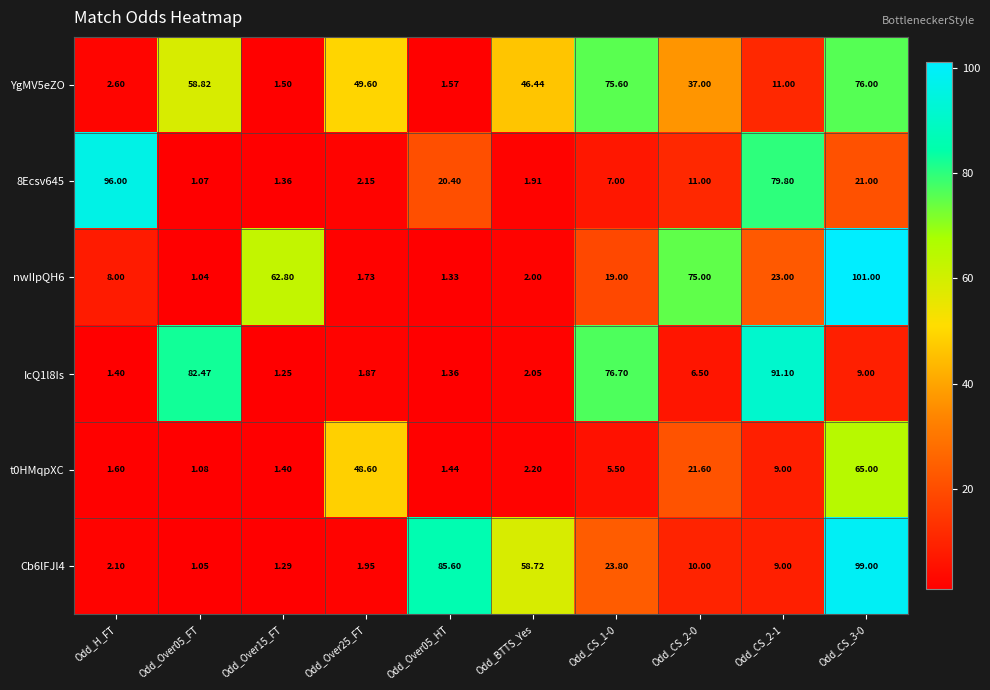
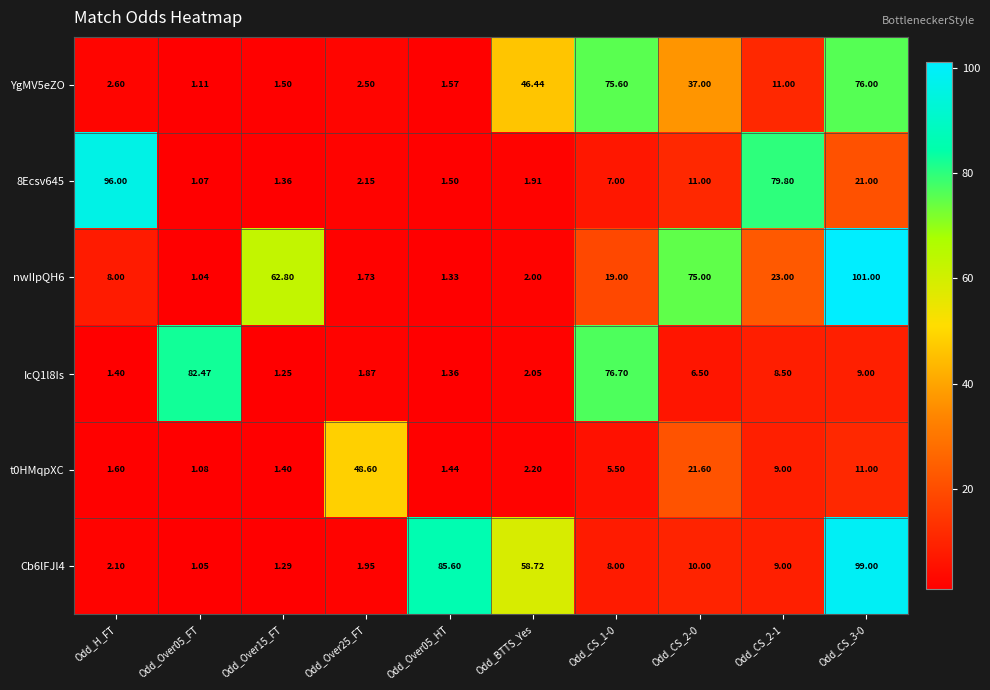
  {
    "YgMV5eZO": {
      "Odd_H_FT": 2.60,
-     "Odd_Over05_FT": 58.82,
+     "Odd_Over05_FT": 1.11,
      "Odd_Over15_FT": 1.50,
-     "Odd_Over25_FT": 49.60,
+     "Odd_Over25_FT": 2.50,
      "Odd_Over05_HT": 1.57,
      "Odd_BTTS_Yes": 46.44,
      "Odd_CS_1-0": 75.60,
      "Odd_CS_2-0": 37.00,
      "Odd_CS_2-1": 11.00,
      "Odd_CS_3-0": 76.00
    },
    "8Ecsv645": {
      "Odd_H_FT": 96.00,
      "Odd_Over05_FT": 1.07,
      "Odd_Over15_FT": 1.36,
      "Odd_Over25_FT": 2.15,
-     "Odd_Over05_HT": 20.40,
+     "Odd_Over05_HT": 1.50,
      "Odd_BTTS_Yes": 1.91,
      "Odd_CS_1-0": 7.00,
      "Odd_CS_2-0": 11.00,
      "Odd_CS_2-1": 79.80,
      "Odd_CS_3-0": 21.00
    },
    "nwIIpQH6": {
      "Odd_H_FT": 8.00,
      "Odd_Over05_FT": 1.04,
      "Odd_Over15_FT": 62.80,
      "Odd_Over25_FT": 1.73,
      "Odd_Over05_HT": 1.33,
      "Odd_BTTS_Yes": 2.00,
      "Odd_CS_1-0": 19.00,
      "Odd_CS_2-0": 75.00,
      "Odd_CS_2-1": 23.00,
      "Odd_CS_3-0": 101.00
    },
    "IcQ1l8Is": {
      "Odd_H_FT": 1.40,
      "Odd_Over05_FT": 82.47,
      "Odd_Over15_FT": 1.25,
      "Odd_Over25_FT": 1.87,
      "Odd_Over05_HT": 1.36,
      "Odd_BTTS_Yes": 2.05,
      "Odd_CS_1-0": 76.70,
      "Odd_CS_2-0": 6.50,
-     "Odd_CS_2-1": 91.10,
+     "Odd_CS_2-1": 8.50,
      "Odd_CS_3-0": 9.00
    },
    "t0HMqpXC": {
      "Odd_H_FT": 1.60,
      "Odd_Over05_FT": 1.08,
      "Odd_Over15_FT": 1.40,
      "Odd_Over25_FT": 48.60,
      "Odd_Over05_HT": 1.44,
      "Odd_BTTS_Yes": 2.20,
      "Odd_CS_1-0": 5.50,
      "Odd_CS_2-0": 21.60,
      "Odd_CS_2-1": 9.00,
-     "Odd_CS_3-0": 65.00
+     "Odd_CS_3-0": 11.00
    },
    "Cb6lFJl4": {
      "Odd_H_FT": 2.10,
      "Odd_Over05_FT": 1.05,
      "Odd_Over15_FT": 1.29,
      "Odd_Over25_FT": 1.95,
      "Odd_Over05_HT": 85.60,
      "Odd_BTTS_Yes": 58.72,
-     "Odd_CS_1-0": 23.80,
+     "Odd_CS_1-0": 8.00,
      "Odd_CS_2-0": 10.00,
      "Odd_CS_2-1": 9.00,
      "Odd_CS_3-0": 99.00
    }
  }
